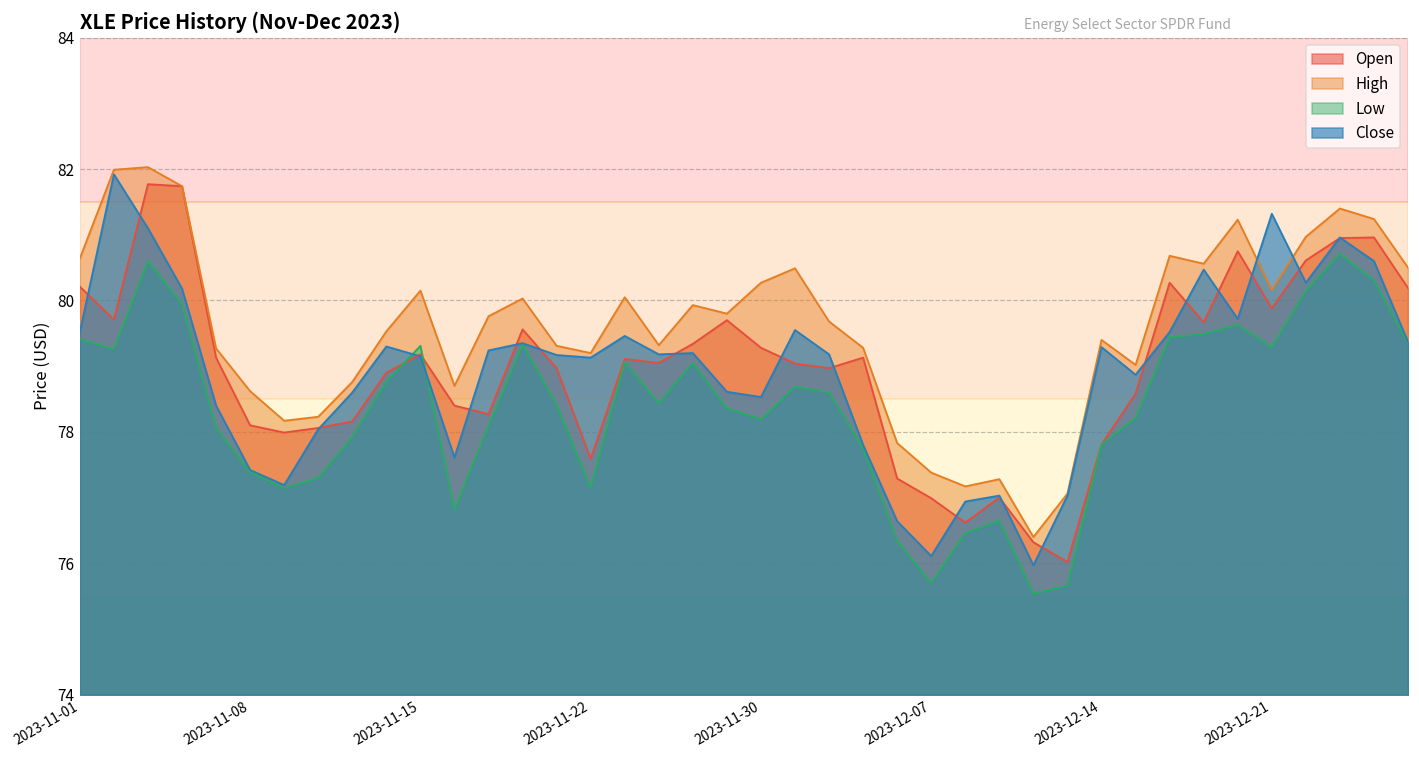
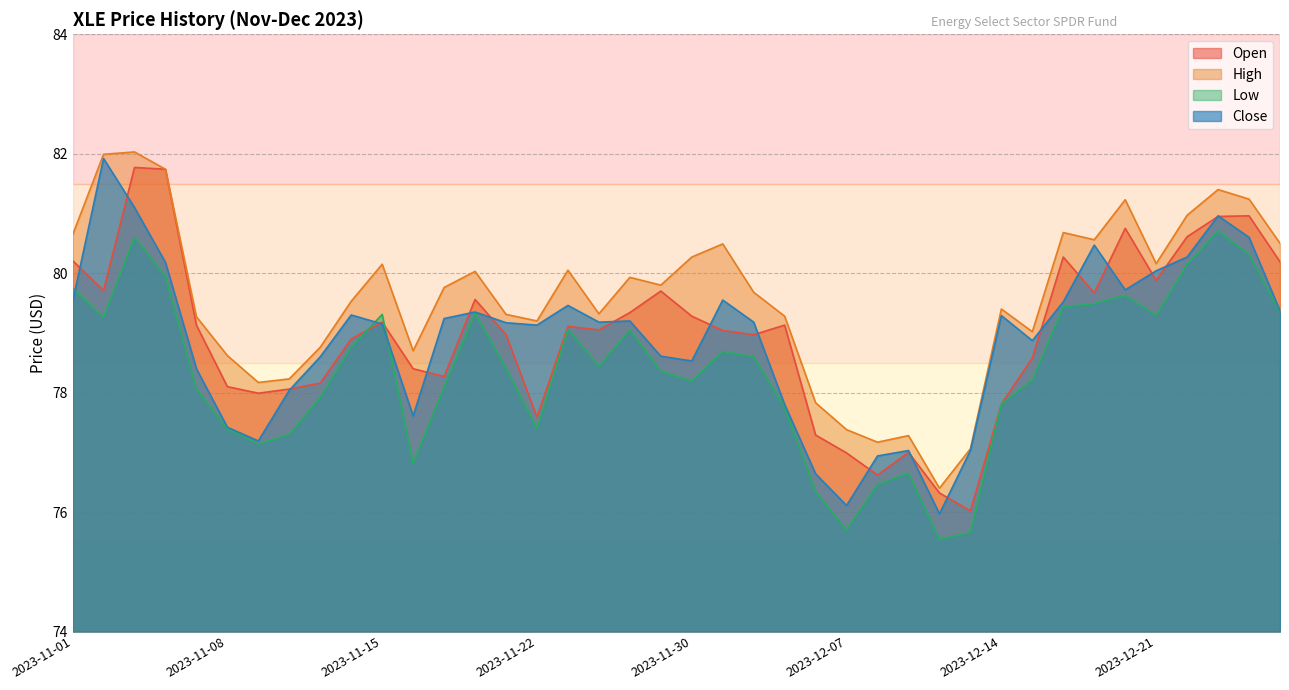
  {
    "Low": {
-     "2023-11-01": 79.4,
+     "2023-11-01": 79.8,
      "2023-11-15": 79.3,
-     "2023-11-22": 77.2,
+     "2023-11-22": 77.4,
      "2023-11-30": 78.2,
      "2023-12-07": 75.7,
      "2023-12-21": 79.3
    },
    "Close": {
      "2023-11-01": 79.5,
      "2023-11-22": 79.1,
      "2023-11-30": 78.5,
      "2023-12-07": 76.1,
      "2023-12-14": 79.3,
-     "2023-12-21": 81.3
+     "2023-12-21": 80.0
    }
  }
